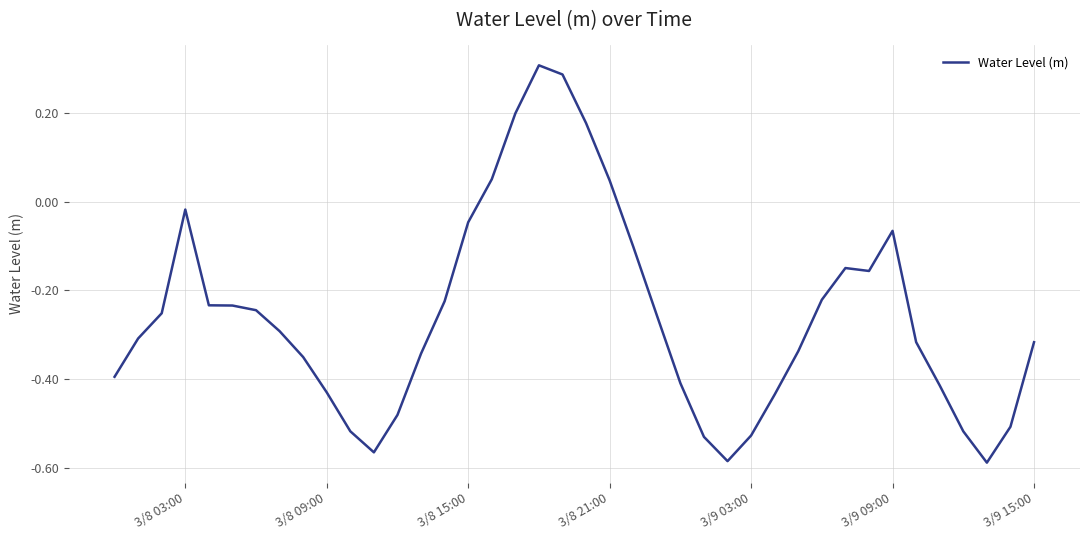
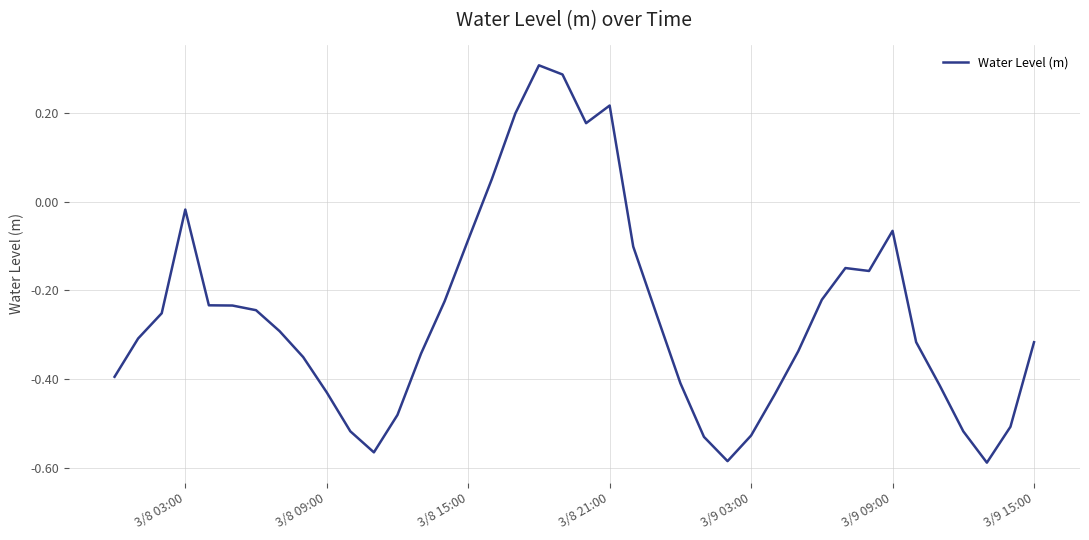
  {
    "3/8 03:00": -0.02,
    "3/8 09:00": -0.43,
-   "3/8 15:00": -0.05,
-   "3/8 21:00": 0.05,
+   "3/8 15:00": -0.09,
+   "3/8 21:00": 0.22,
    "3/9 03:00": -0.53,
    "3/9 09:00": -0.07,
    "3/9 15:00": -0.32
  }
